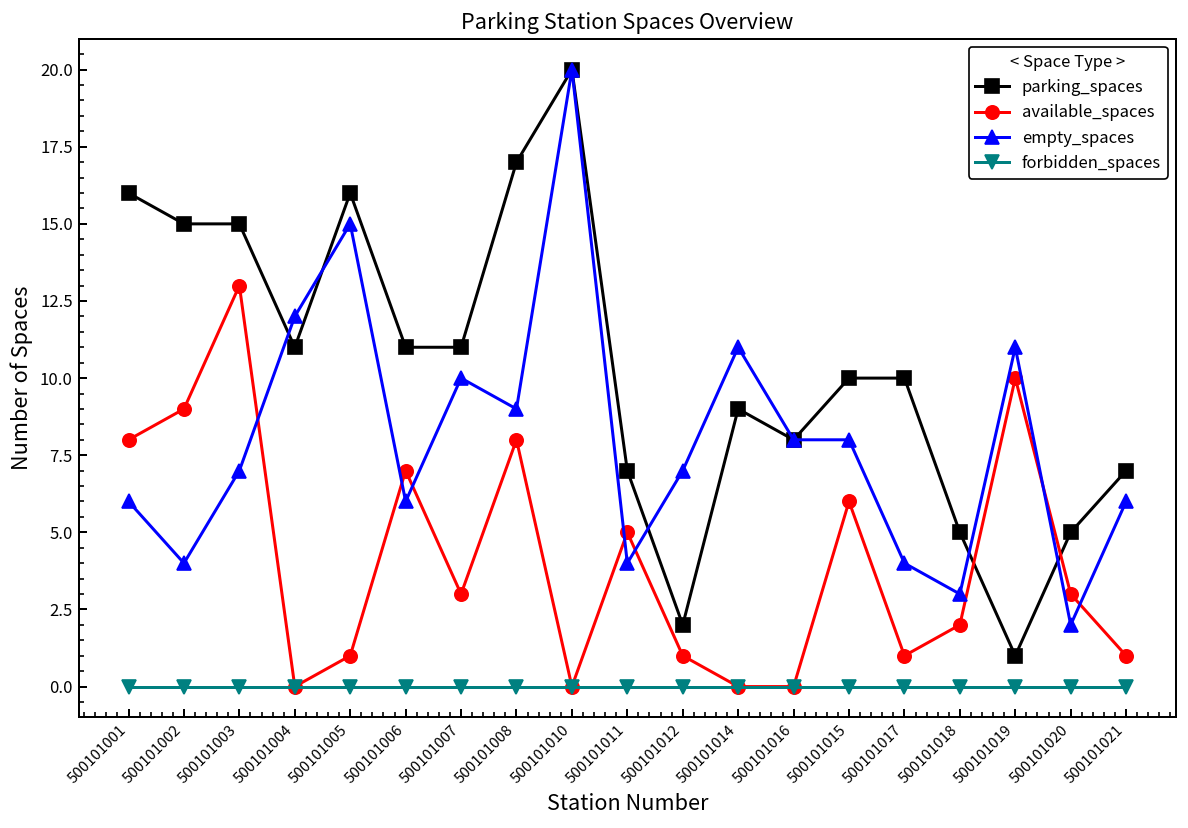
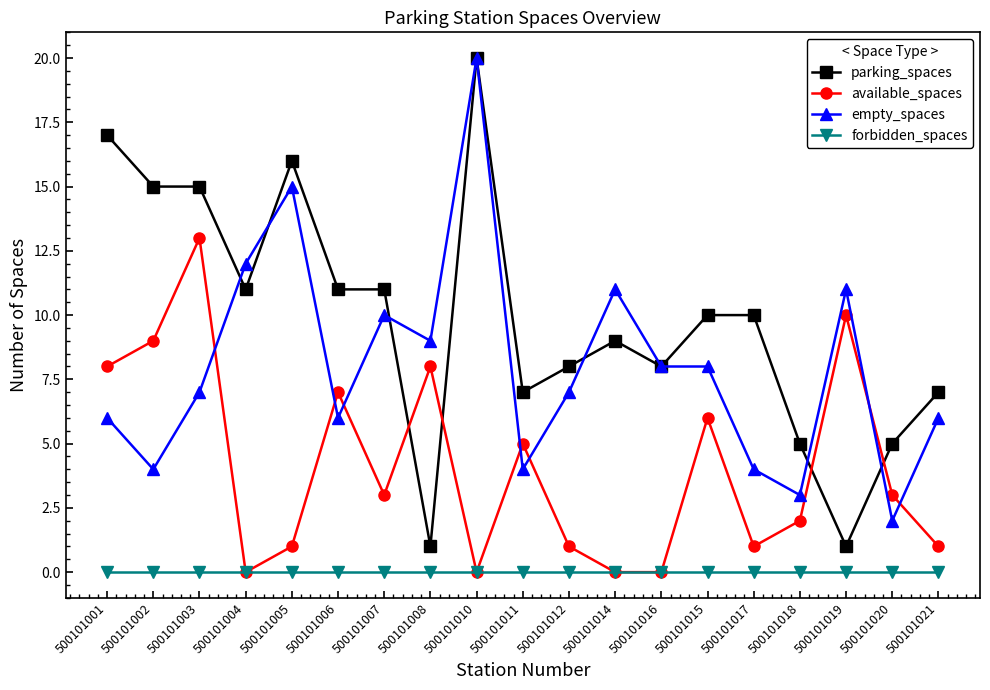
  {
    "parking_spaces": {
-     "500101001": 16,
+     "500101001": 17,
      "500101002": 15,
      "500101003": 15,
      "500101004": 11,
      "500101005": 16,
      "500101006": 11,
      "500101007": 11,
-     "500101008": 17,
+     "500101008": 1,
      "500101011": 7,
-     "500101012": 2,
+     "500101012": 8,
      "500101014": 9,
      "500101015": 10,
      "500101017": 10,
      "500101018": 5,
      "500101019": 1,
      "500101020": 5,
      "500101021": 7
    },
    "available_spaces": {
      "500101001": 8,
      "500101002": 9,
      "500101003": 13,
      "500101005": 1,
      "500101006": 7,
      "500101007": 3,
      "500101008": 8,
      "500101011": 5,
      "500101012": 1,
      "500101015": 6,
      "500101017": 1,
      "500101018": 2,
      "500101019": 10,
      "500101020": 3,
      "500101021": 1
    },
    "empty_spaces": {
      "500101001": 6,
      "500101002": 4,
      "500101003": 7,
      "500101004": 12,
      "500101005": 15,
      "500101006": 6,
      "500101007": 10,
      "500101008": 9,
      "500101011": 4,
      "500101012": 7,
      "500101014": 11,
      "500101015": 8,
      "500101017": 4,
      "500101018": 3,
      "500101019": 11,
      "500101020": 2,
      "500101021": 6
    },
    "forbidden_spaces": {
      "500101001": 0,
      "500101002": 0,
      "500101003": 0,
      "500101005": 0,
      "500101006": 0,
      "500101007": 0,
      "500101008": 0,
      "500101011": 0,
      "500101012": 0,
      "500101015": 0,
      "500101017": 0,
      "500101018": 0,
      "500101019": 0,
      "500101020": 0,
      "500101021": 0
    }
  }
